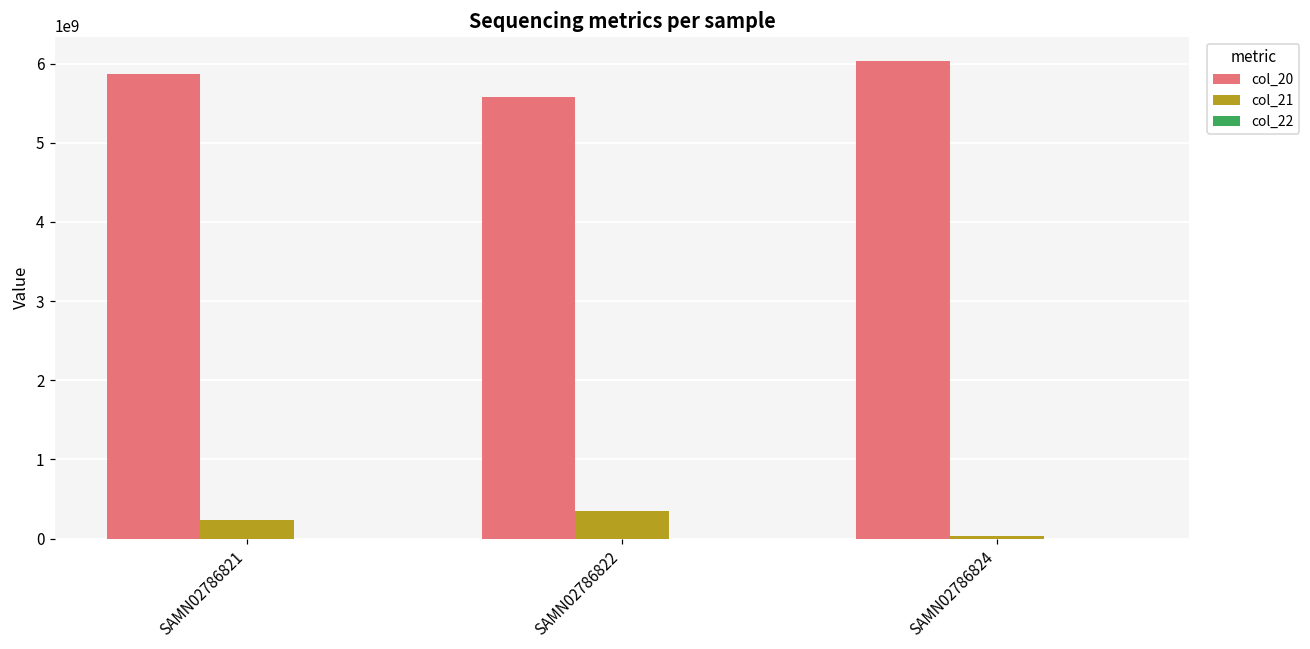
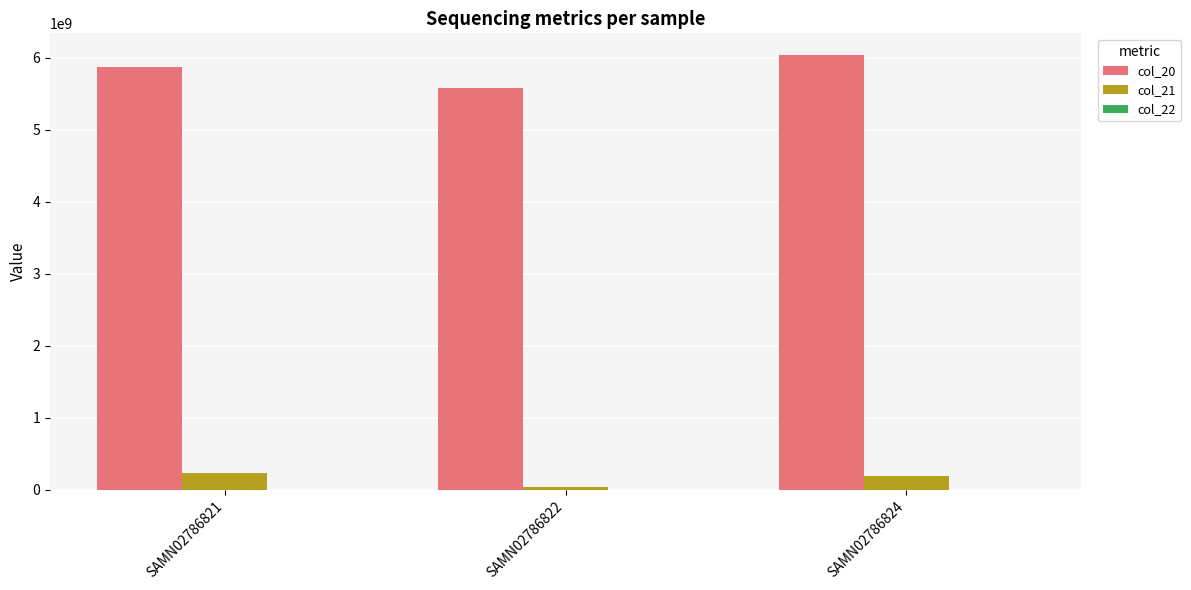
  {
    "col_20": {
      "SAMN02786821": 5900000000,
      "SAMN02786822": 5600000000,
      "SAMN02786824": 6000000000
    },
    "col_21": {
      "SAMN02786821": 200000000,
-     "SAMN02786822": 300000000,
-     "SAMN02786824": 0
+     "SAMN02786822": 0,
+     "SAMN02786824": 200000000
    }
  }
